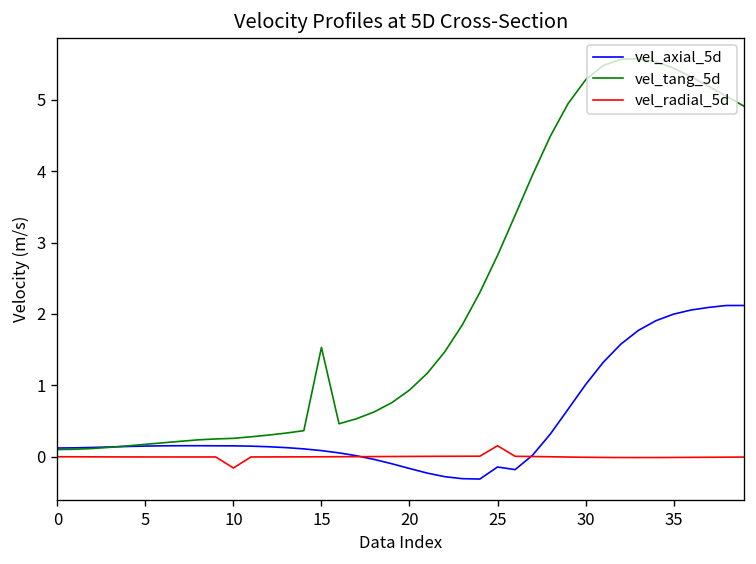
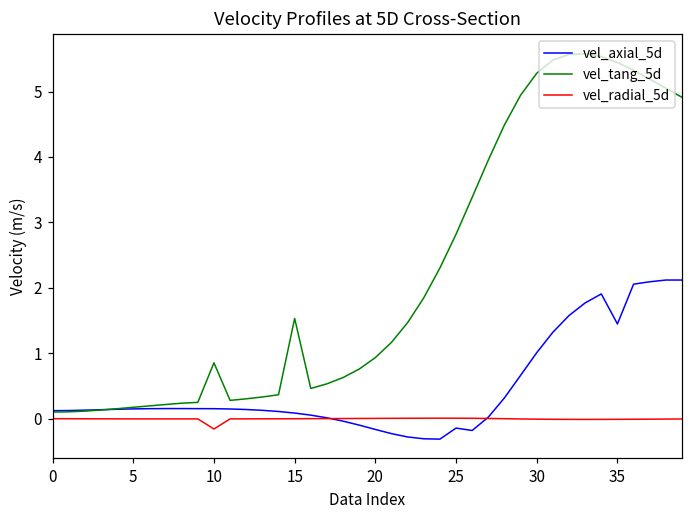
  {
    "vel_axial_5d": {
      "10": 0.2,
      "15": 0.1,
      "20": -0.2,
      "25": -0.1,
      "30": 1.0,
-     "35": 2.0
+     "35": 1.4
    },
    "vel_tang_5d": {
-     "10": 0.3,
+     "10": 0.9,
      "15": 1.5,
      "20": 0.9,
      "25": 2.8,
      "30": 5.3
    },
    "vel_radial_5d": {
      "0": 0.0,
      "5": 0.0,
      "10": -0.2,
      "15": 0.0,
      "20": 0.0,
-     "25": 0.2,
+     "25": 0.0,
      "30": 0.0,
      "35": 0.0
    }
  }
